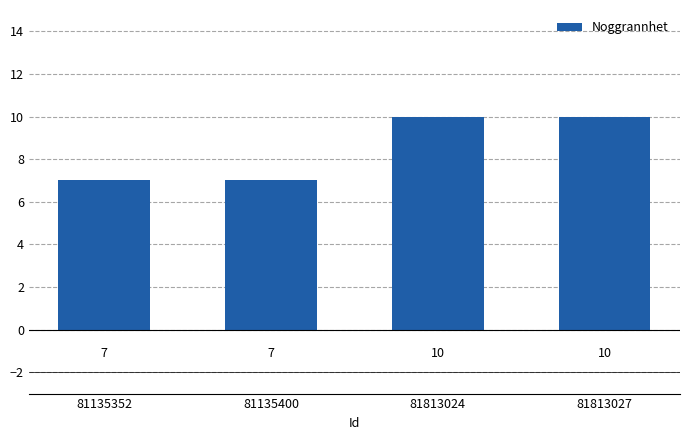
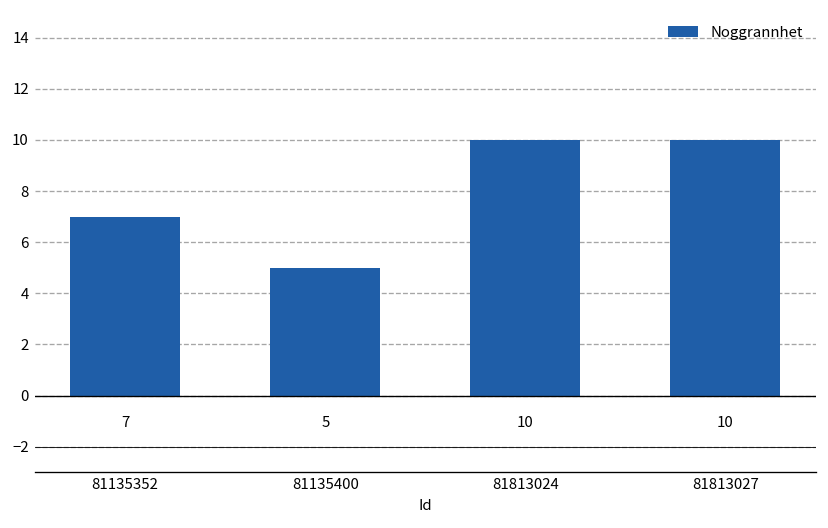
  {
-   "81135400": 7
+   "81135400": 5
  }
